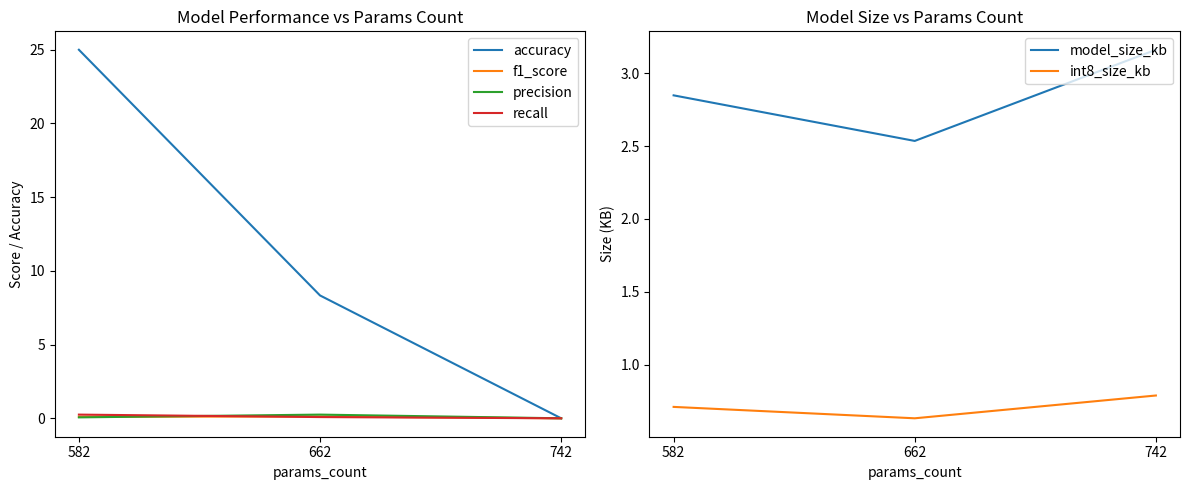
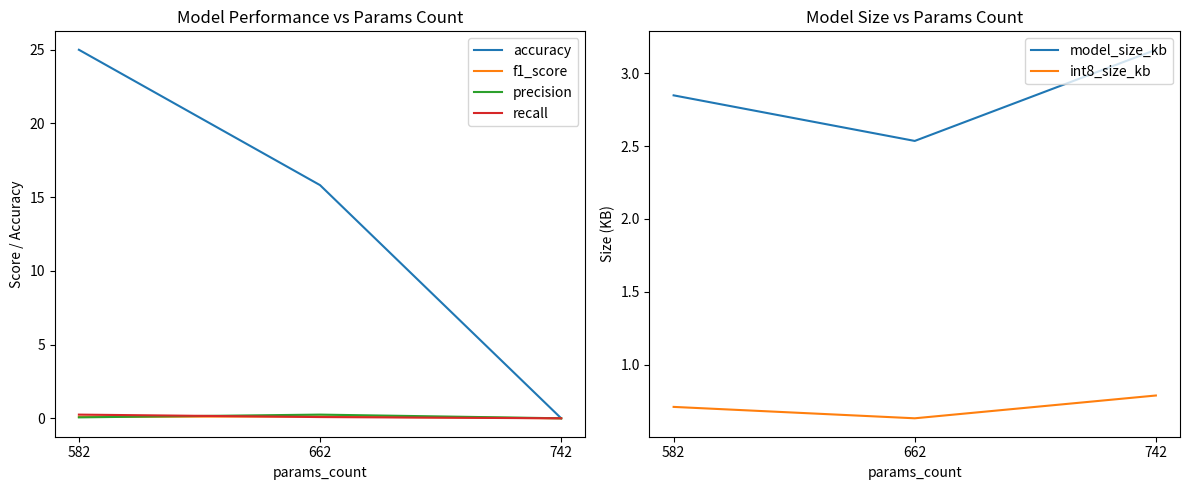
  {
    "Model Performance vs Params Count": {
      "accuracy": {
        "582": 25.0,
-       "662": 8.3
+       "662": 15.8
      }
    },
    "Model Size vs Params Count": {
      "model_size_kb": {
        "582": 2.85,
        "662": 2.54
      },
      "int8_size_kb": {
        "582": 0.71,
        "662": 0.63,
        "742": 0.79
      }
    }
  }
